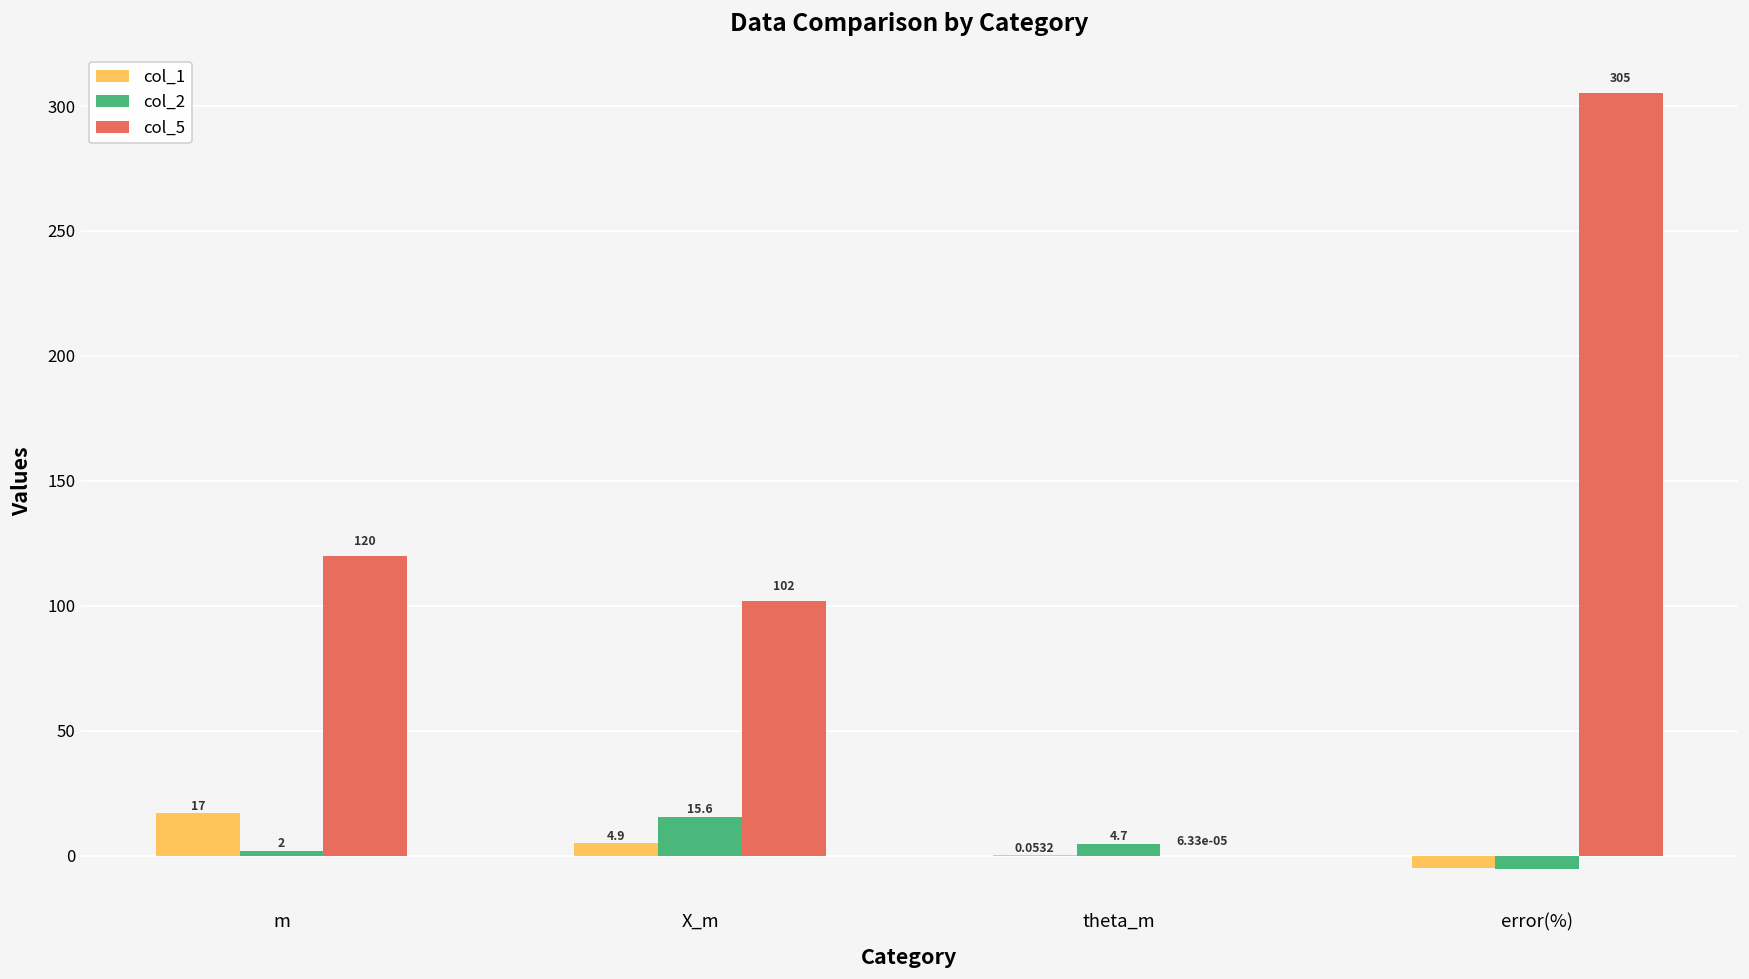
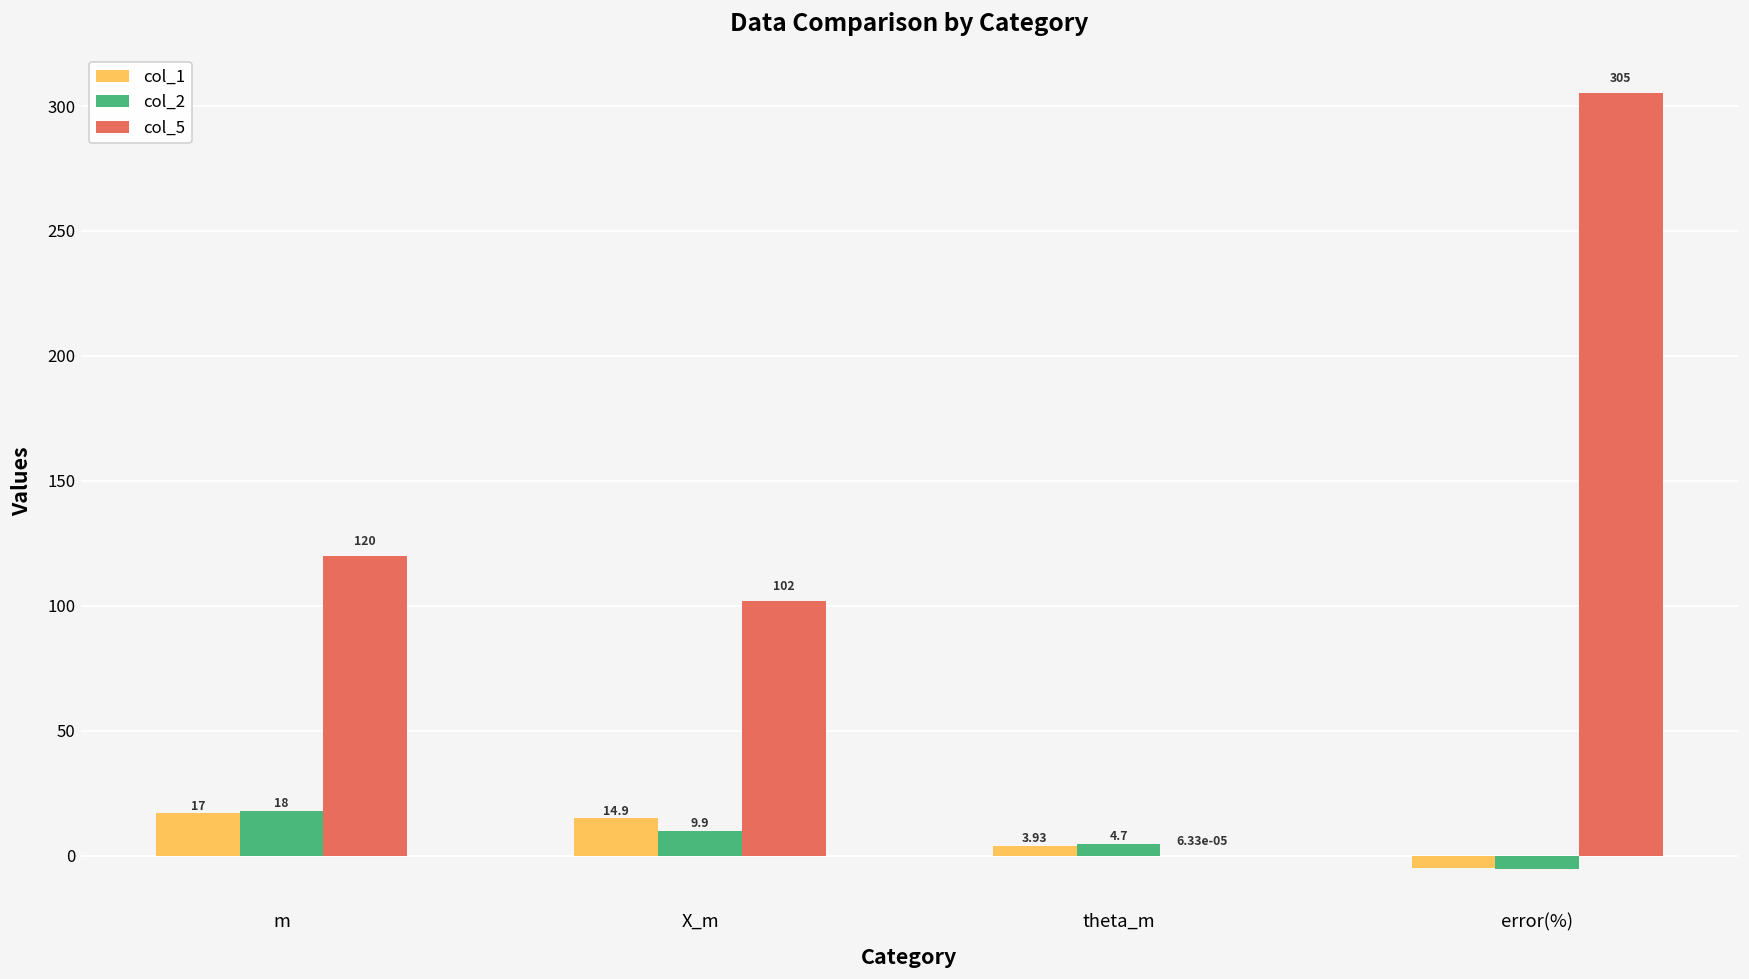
  {
    "col_1": {
      "m": "17",
-     "X_m": "4.9",
-     "theta_m": "0.0532"
+     "X_m": "14.9",
+     "theta_m": "3.93"
    },
    "col_2": {
-     "m": "2",
-     "X_m": "15.6",
+     "m": "18",
+     "X_m": "9.9",
      "theta_m": "4.7"
    },
    "col_5": {
      "m": "120",
      "X_m": "102",
      "theta_m": "6.33e-05",
      "error(%)": "305"
    }
  }
